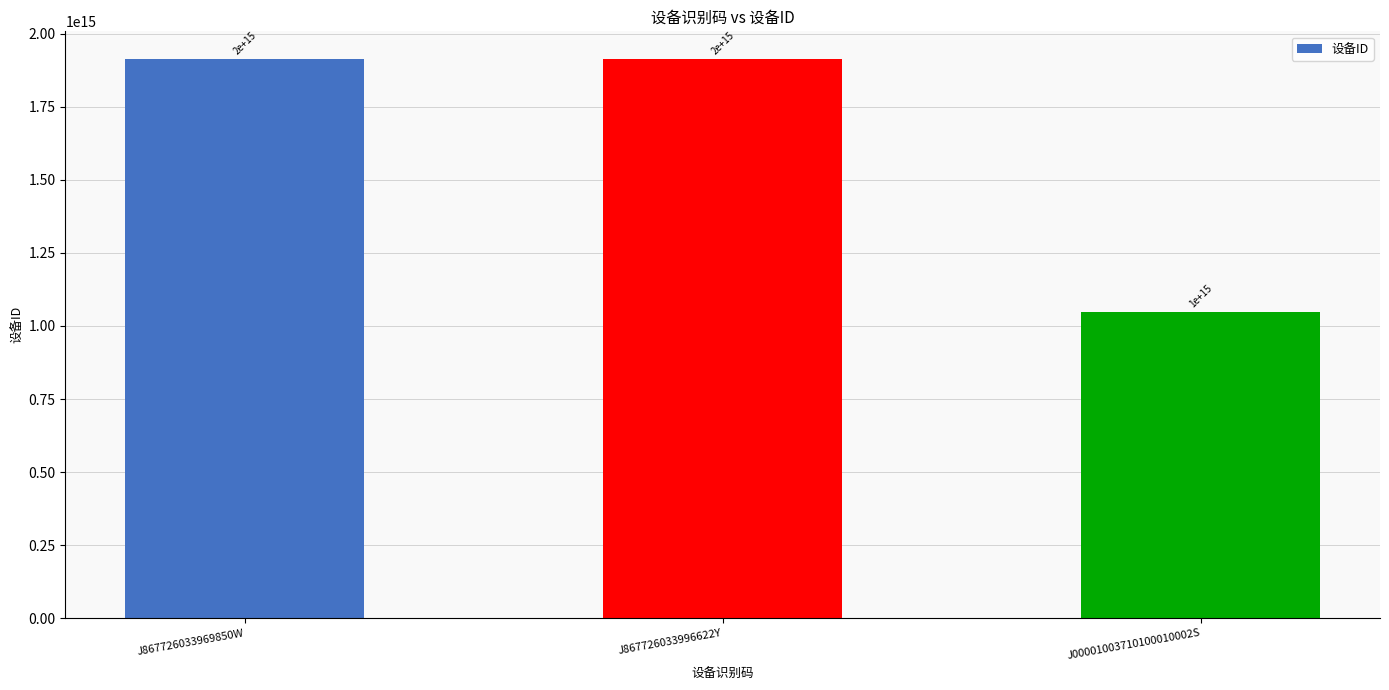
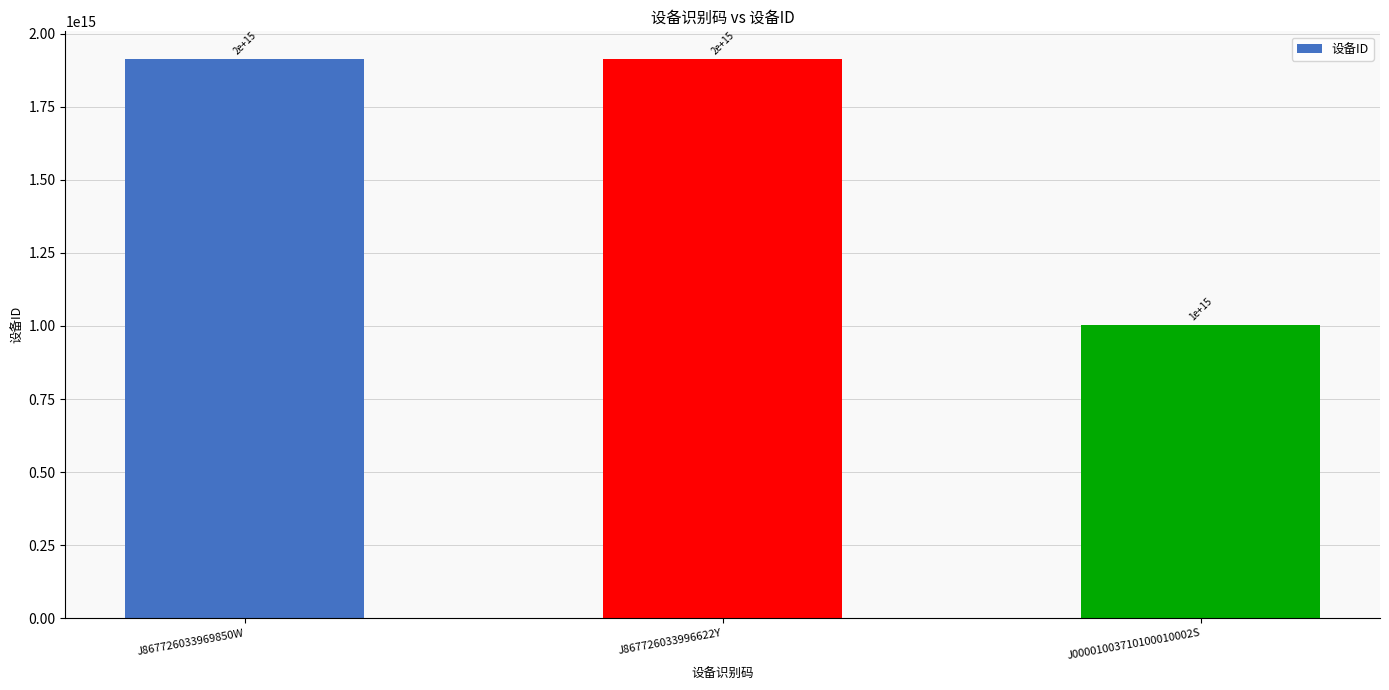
  {
-   "J00001003710100010002S": 1050000000000000
+   "J00001003710100010002S": 1000000000000000
  }
